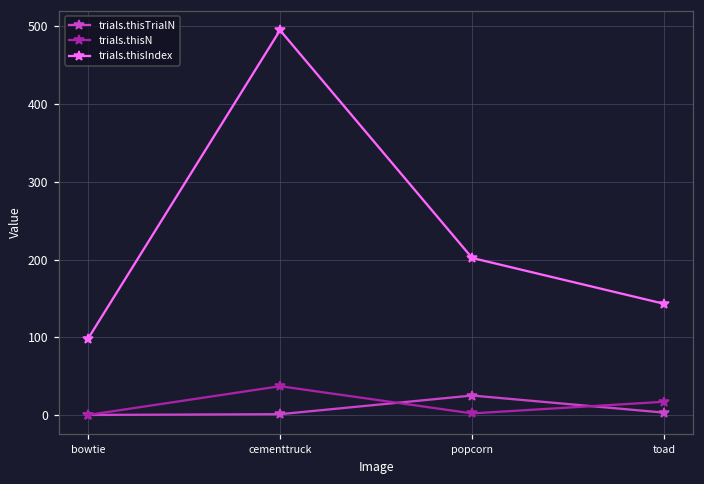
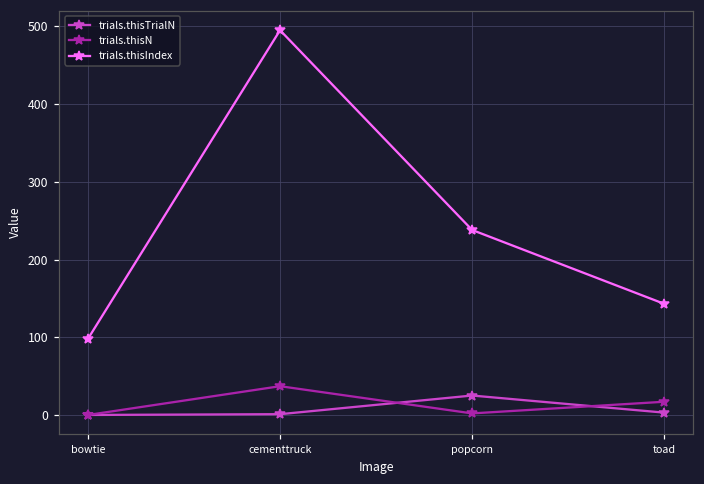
  {
    "trials.thisIndex": {
      "bowtie": 100,
      "cementtruck": 500,
-     "popcorn": 200,
+     "popcorn": 240,
      "toad": 140
    }
  }
